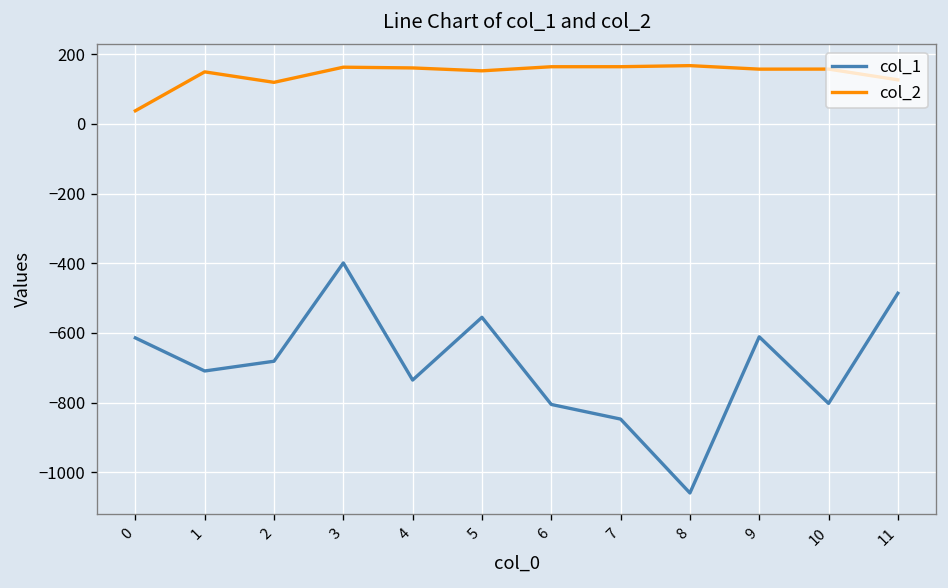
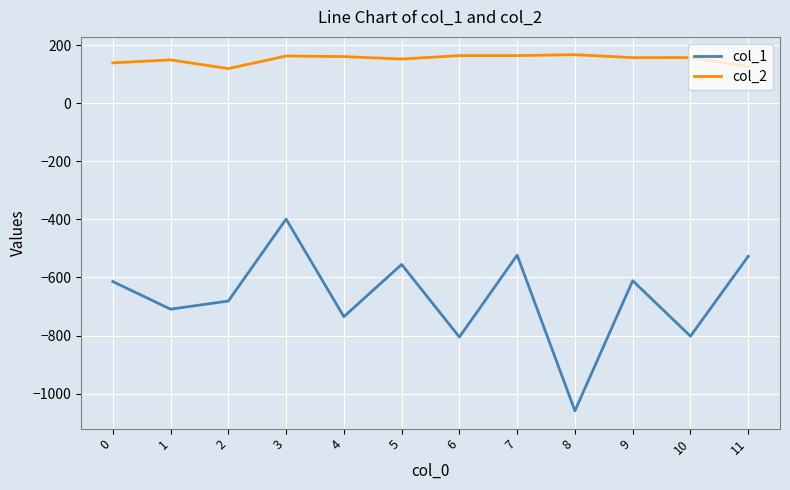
  {
    "col_1": {
      "0": -610,
      "1": -710,
      "2": -680,
      "3": -400,
      "4": -740,
      "5": -560,
      "6": -810,
-     "7": -850,
+     "7": -520,
      "8": -1060,
      "9": -610,
      "10": -800,
-     "11": -490
+     "11": -530
    },
    "col_2": {
-     "0": 40,
+     "0": 140,
      "1": 150,
      "2": 120,
      "3": 160,
      "4": 160,
      "5": 150,
      "6": 160,
      "7": 160,
      "8": 170,
      "9": 160
    }
  }
